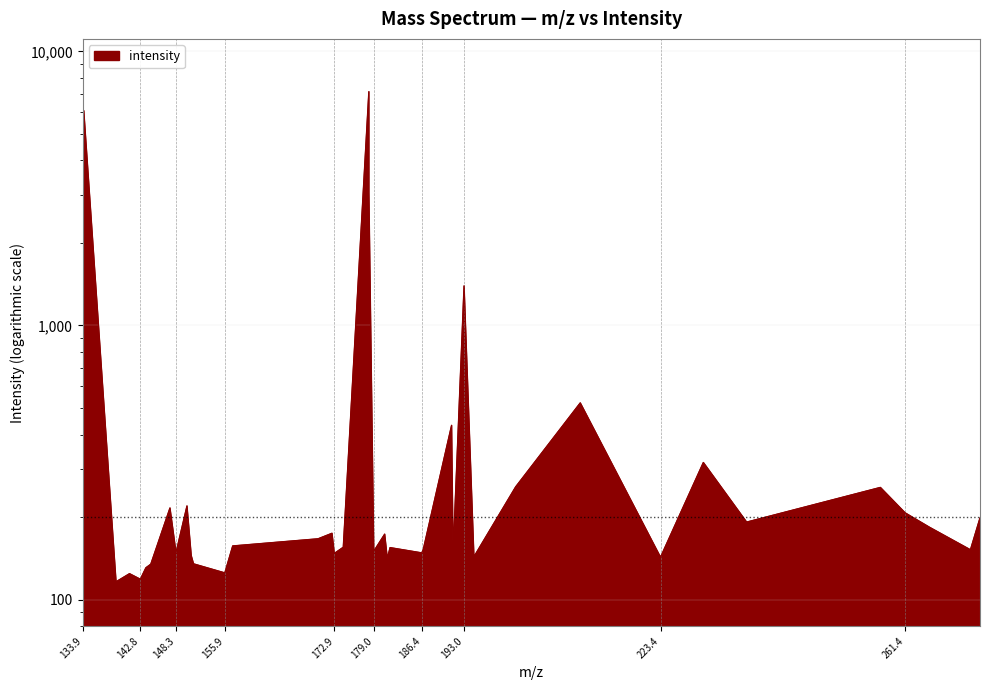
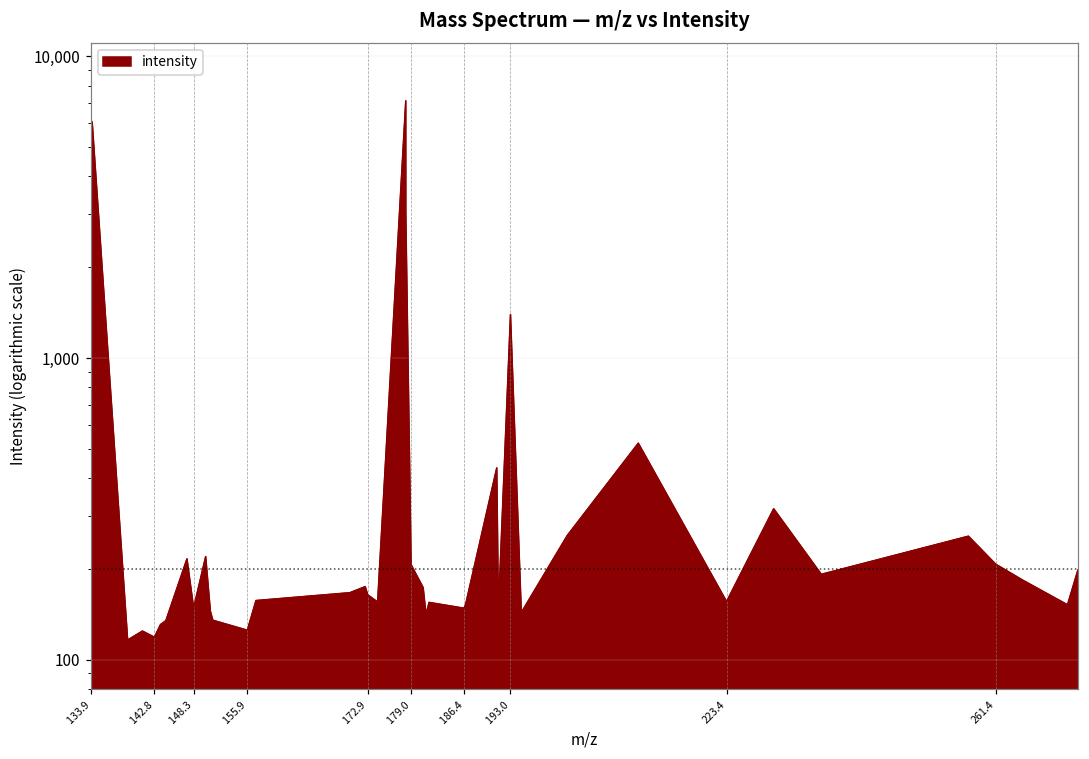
  {
    "133.9": "111",
    "142.8": "119",
    "148.3": "150",
    "155.9": "130",
-   "172.9": "150",
-   "179.0": "150",
+   "172.9": "160",
+   "179.0": "210",
    "186.4": "150",
    "193.0": "1,400",
-   "223.4": "140",
+   "223.4": "160",
    "261.4": "210"
  }
